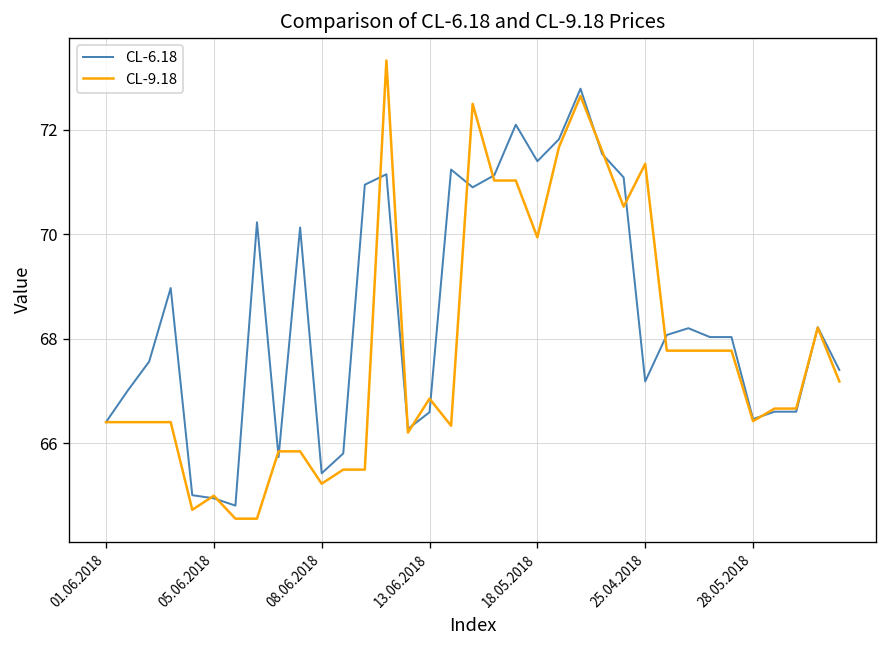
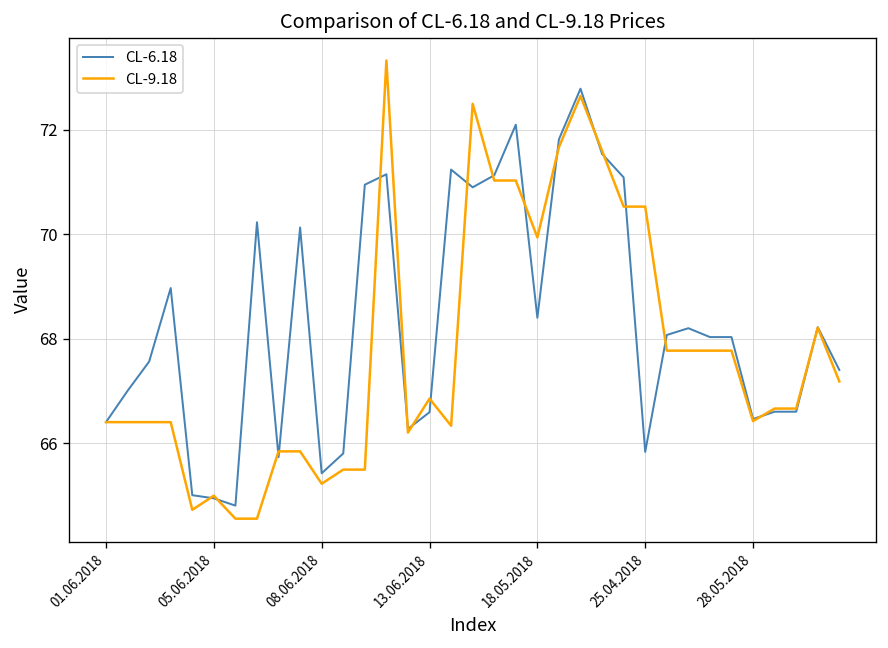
  {
    "CL-6.18": {
      "08.06.2018": 65.4,
      "13.06.2018": 66.6,
-     "18.05.2018": 71.4,
-     "25.04.2018": 67.2
+     "18.05.2018": 68.4,
+     "25.04.2018": 65.8
    },
    "CL-9.18": {
      "08.06.2018": 65.2,
      "13.06.2018": 66.9,
      "18.05.2018": 69.9,
-     "25.04.2018": 71.4
+     "25.04.2018": 70.5
    }
  }
